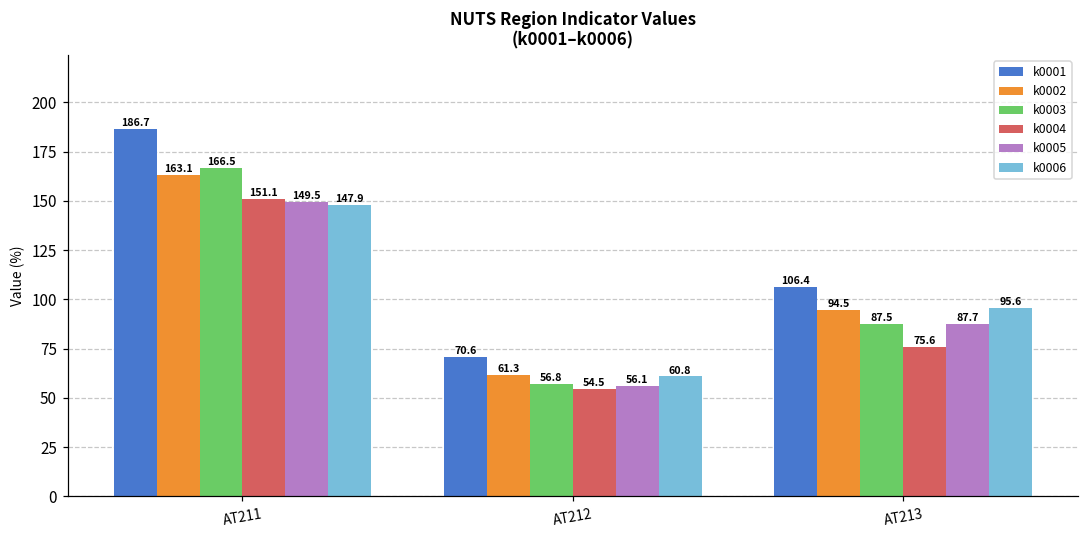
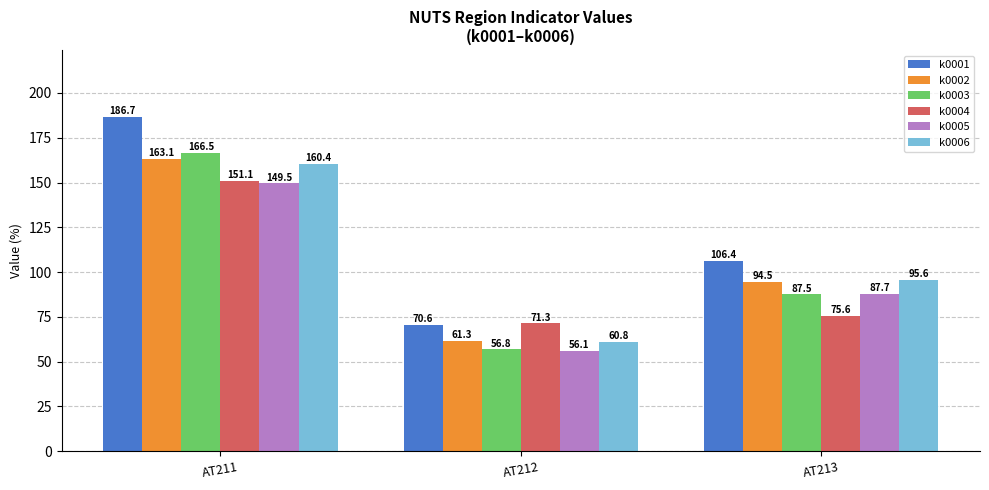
  {
    "k0001": {
      "AT211": 186.7,
      "AT212": 70.6,
      "AT213": 106.4
    },
    "k0002": {
      "AT211": 163.1,
      "AT212": 61.3,
      "AT213": 94.5
    },
    "k0003": {
      "AT211": 166.5,
      "AT212": 56.8,
      "AT213": 87.5
    },
    "k0004": {
      "AT211": 151.1,
-     "AT212": 54.5,
+     "AT212": 71.3,
      "AT213": 75.6
    },
    "k0005": {
      "AT211": 149.5,
      "AT212": 56.1,
      "AT213": 87.7
    },
    "k0006": {
-     "AT211": 147.9,
+     "AT211": 160.4,
      "AT212": 60.8,
      "AT213": 95.6
    }
  }
